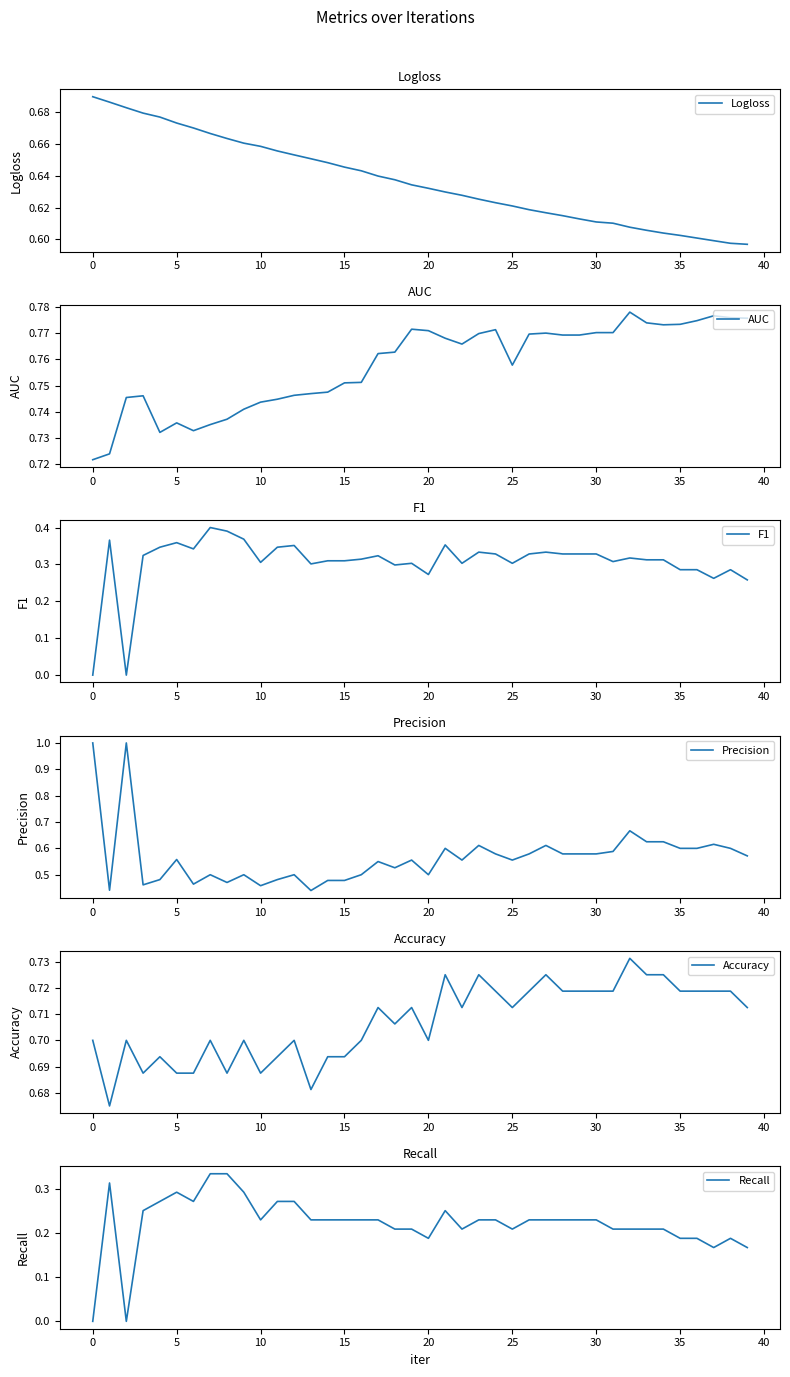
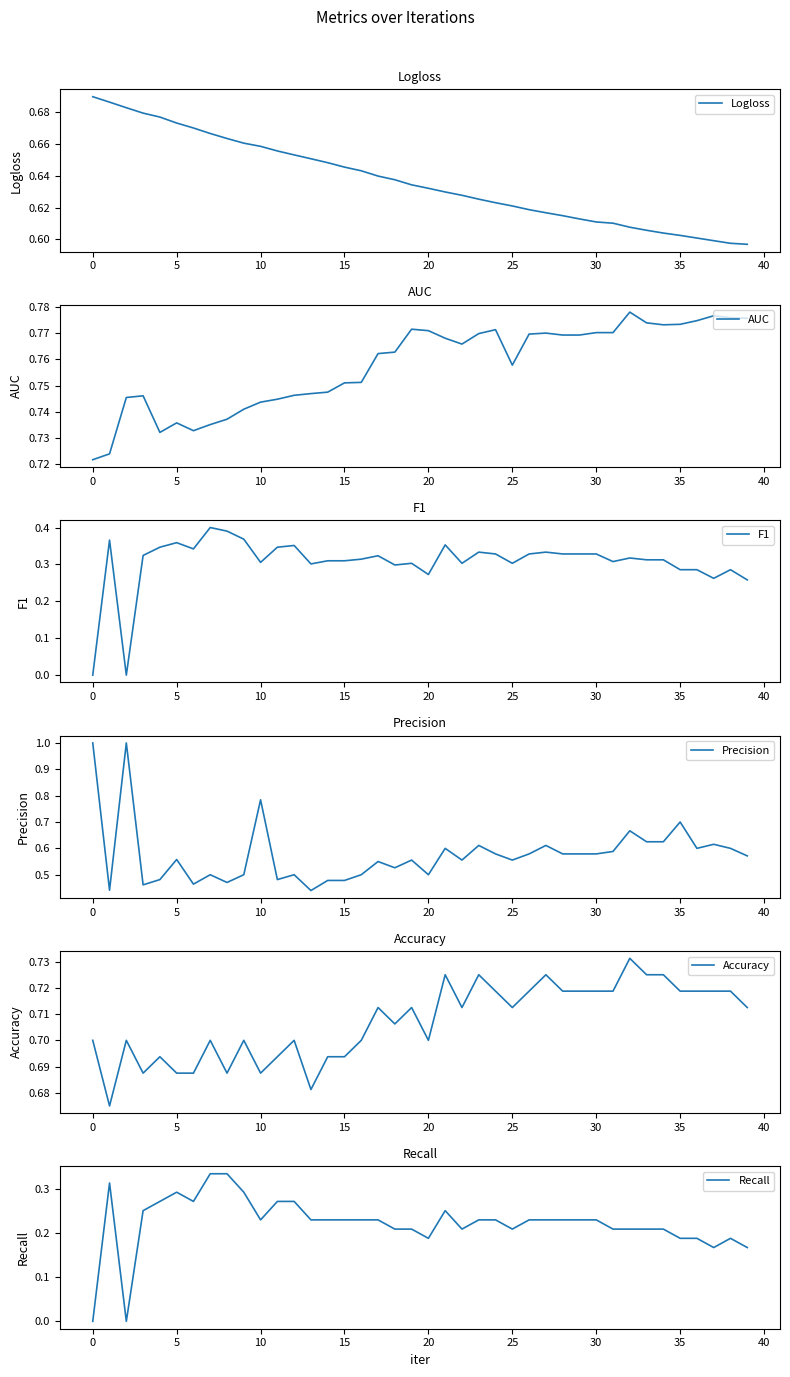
  {
    "Logloss": {
      "0": 0.690,
      "5": 0.673,
      "10": 0.659,
      "15": 0.646,
      "20": 0.632,
      "25": 0.621,
      "30": 0.611,
      "35": 0.602
    },
    "AUC": {
      "0": 0.722,
      "5": 0.736,
      "10": 0.744,
      "15": 0.751,
      "20": 0.771,
      "25": 0.758,
      "30": 0.770,
      "35": 0.773
    },
    "F1": {
      "0": 0.00,
      "5": 0.36,
      "10": 0.31,
      "15": 0.31,
      "20": 0.27,
      "25": 0.30,
      "30": 0.33,
      "35": 0.29
    },
    "Precision": {
      "0": 1.00,
      "5": 0.56,
-     "10": 0.46,
+     "10": 0.78,
      "15": 0.48,
      "20": 0.50,
      "25": 0.56,
      "30": 0.58,
-     "35": 0.6
+     "35": 0.7
    },
    "Accuracy": {
      "0": 0.700,
      "5": 0.688,
      "10": 0.688,
      "15": 0.694,
      "20": 0.700,
      "25": 0.713,
      "30": 0.719,
      "35": 0.719
    },
    "Recall": {
      "0": 0.00,
      "5": 0.29,
      "10": 0.23,
      "15": 0.23,
      "20": 0.19,
      "25": 0.21,
      "30": 0.23,
      "35": 0.19
    }
  }
